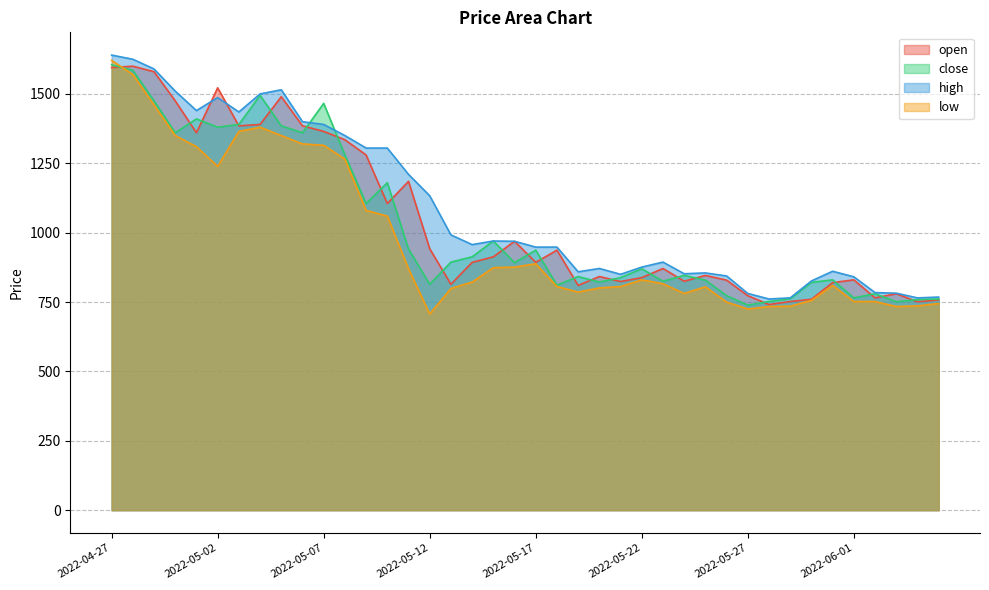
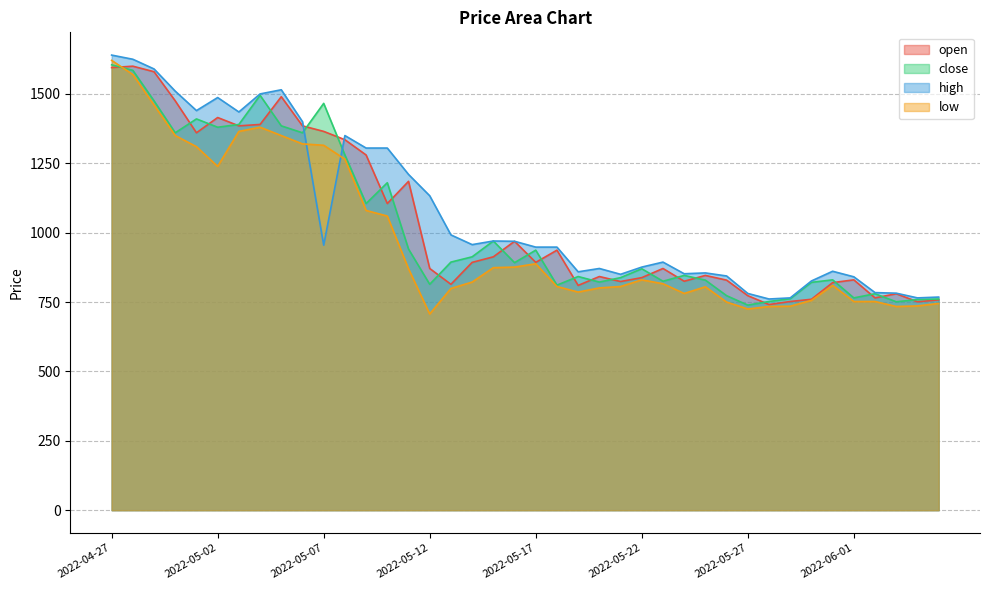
  {
    "open": {
      "2022-04-27": 1600,
-     "2022-05-02": 1520,
+     "2022-05-02": 1420,
      "2022-05-07": 1370,
-     "2022-05-12": 940,
+     "2022-05-12": 870,
      "2022-06-01": 830
    },
    "close": {
      "2022-04-27": 1610,
      "2022-05-02": 1380,
      "2022-05-07": 1470,
      "2022-05-12": 810,
      "2022-05-17": 940,
      "2022-05-27": 740,
      "2022-06-01": 770
    },
    "high": {
      "2022-04-27": 1640,
      "2022-05-02": 1490,
-     "2022-05-07": 1390,
+     "2022-05-07": 960,
      "2022-05-12": 1130,
      "2022-05-17": 950,
      "2022-06-01": 840
    },
    "low": {
      "2022-04-27": 1620,
      "2022-05-02": 1240,
      "2022-05-07": 1320,
      "2022-05-12": 710,
      "2022-05-27": 730,
      "2022-06-01": 750
    }
  }
